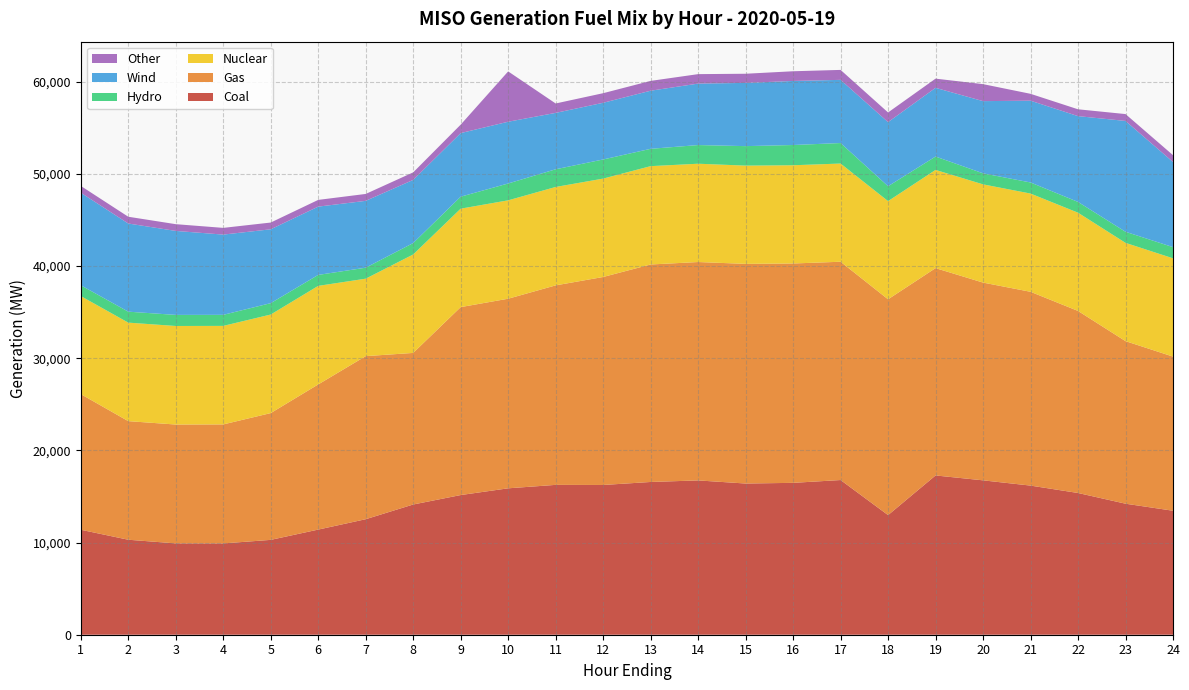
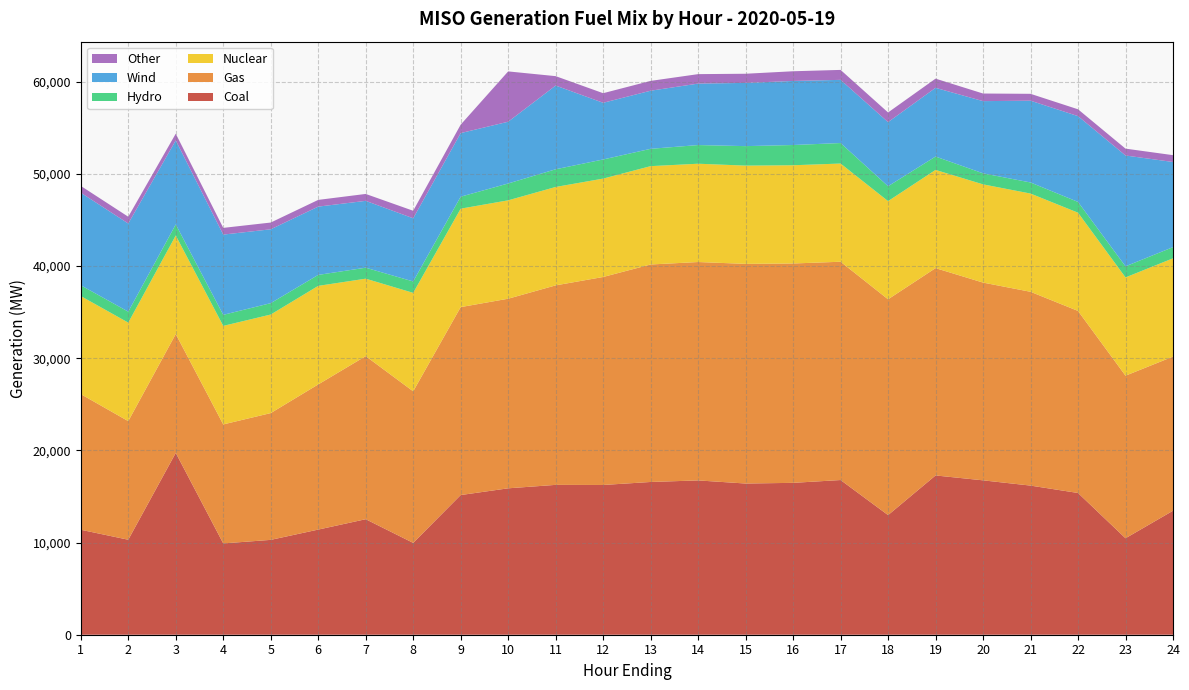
  {
    "Coal": {
      "1": "11,000",
      "2": "10,000",
-     "3": "10,000",
+     "3": "20,000",
      "4": "10,000",
      "5": "10,000",
      "6": "11,000",
      "7": "13,000",
-     "8": "14,000",
+     "8": "10,000",
      "9": "15,000",
      "10": "16,000",
      "11": "16,000",
      "12": "16,000",
      "13": "17,000",
      "14": "17,000",
      "15": "16,000",
      "16": "16,000",
      "17": "17,000",
      "18": "13,000",
      "19": "17,000",
      "20": "17,000",
      "21": "16,000",
      "22": "15,000",
-     "23": "14,000",
+     "23": "10,000",
      "24": "13,000"
    },
    "Gas": {
      "1": "15,000",
      "2": "13,000",
      "3": "13,000",
      "4": "13,000",
      "5": "14,000",
      "6": "16,000",
      "7": "18,000",
      "8": "16,000",
      "9": "20,000",
      "10": "21,000",
      "11": "22,000",
      "12": "23,000",
      "13": "24,000",
      "14": "24,000",
      "15": "24,000",
      "16": "24,000",
      "17": "24,000",
      "18": "23,000",
      "19": "22,000",
      "20": "21,000",
      "21": "21,000",
      "22": "20,000",
      "23": "18,000",
      "24": "17,000"
    },
    "Nuclear": {
      "1": "11,000",
      "2": "11,000",
      "3": "11,000",
      "4": "11,000",
      "5": "11,000",
      "6": "11,000",
      "7": "8,000",
      "8": "11,000",
      "9": "11,000",
      "10": "11,000",
      "11": "11,000",
      "12": "11,000",
      "13": "11,000",
      "14": "11,000",
      "15": "11,000",
      "16": "11,000",
      "17": "11,000",
      "18": "11,000",
      "19": "11,000",
      "20": "11,000",
      "21": "11,000",
      "22": "11,000",
      "23": "11,000",
      "24": "11,000"
    },
    "Hydro": {
      "1": "1,000",
      "2": "1,000",
      "3": "1,000",
      "4": "1,000",
      "5": "1,000",
      "6": "1,000",
      "7": "1,000",
      "8": "1,000",
      "9": "1,000",
      "10": "2,000",
      "11": "2,000",
      "12": "2,000",
      "13": "2,000",
      "14": "2,000",
      "15": "2,000",
      "16": "2,000",
      "17": "2,000",
      "18": "2,000",
      "19": "1,000",
      "20": "1,000",
      "21": "1,000",
      "22": "1,000",
      "23": "1,000",
      "24": "1,000"
    },
    "Wind": {
      "1": "10,000",
      "2": "10,000",
      "3": "9,000",
      "4": "9,000",
      "5": "8,000",
      "6": "7,000",
      "7": "7,000",
      "8": "7,000",
      "9": "7,000",
      "10": "7,000",
-     "11": "6,000",
+     "11": "9,000",
      "12": "6,000",
      "13": "6,000",
      "14": "7,000",
      "15": "7,000",
      "16": "7,000",
      "17": "7,000",
      "18": "7,000",
      "19": "7,000",
      "20": "8,000",
      "21": "9,000",
      "22": "9,000",
      "23": "12,000",
      "24": "9,000"
    },
    "Other": {
      "1": "1,000",
      "2": "1,000",
      "3": "1,000",
      "4": "1,000",
      "5": "1,000",
      "6": "1,000",
      "7": "1,000",
      "8": "1,000",
      "9": "1,000",
      "10": "5,000",
      "11": "1,000",
      "12": "1,000",
      "13": "1,000",
      "14": "1,000",
      "15": "1,000",
      "16": "1,000",
      "17": "1,000",
      "18": "1,000",
      "19": "1,000",
-     "20": "2,000",
+     "20": "1,000",
      "21": "1,000",
      "22": "1,000",
      "23": "1,000",
      "24": "1,000"
    }
  }
